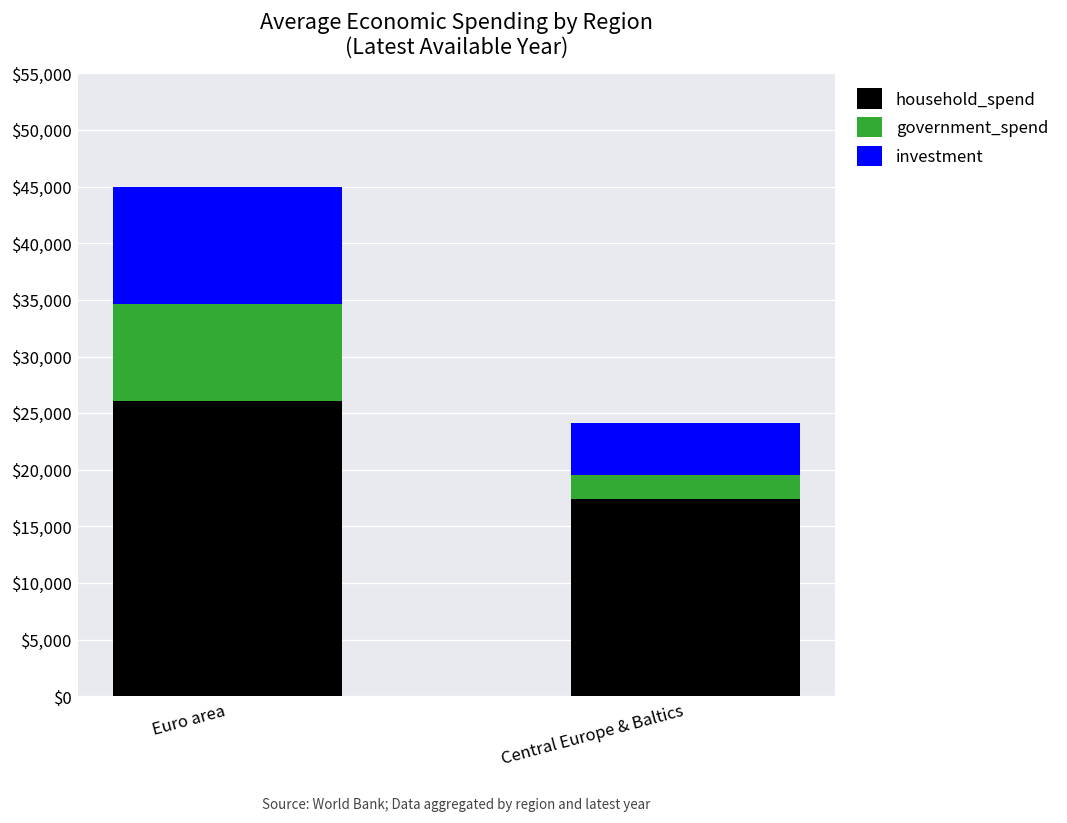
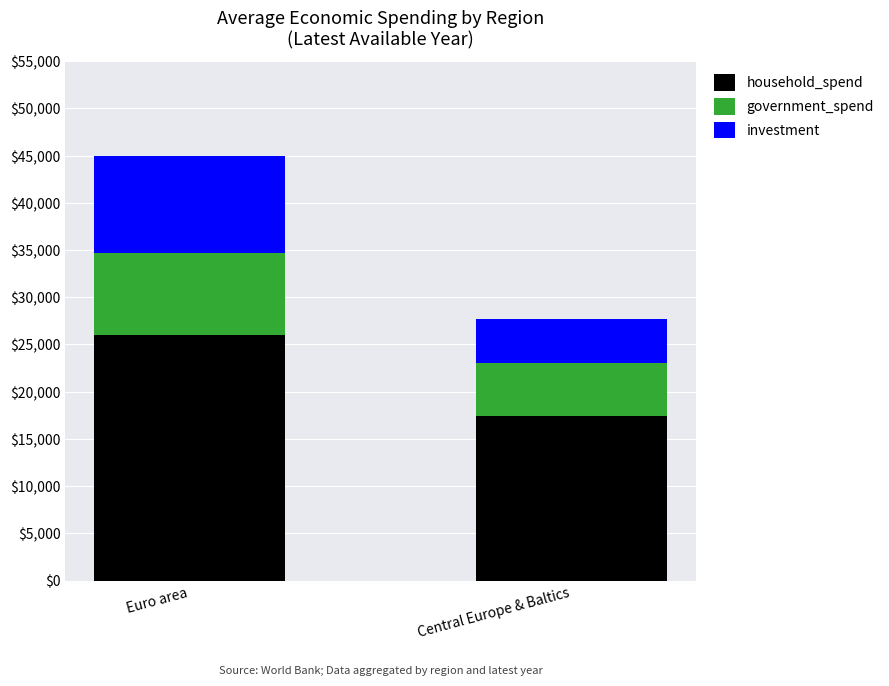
  {
    "household_spend": {
      "Euro area": "$26,000",
      "Central Europe & Baltics": "$17,000"
    },
    "government_spend": {
      "Euro area": "$9,000",
-     "Central Europe & Baltics": "$2,000"
+     "Central Europe & Baltics": "$6,000"
    },
    "investment": {
      "Euro area": "$10,000",
      "Central Europe & Baltics": "$5,000"
    }
  }
